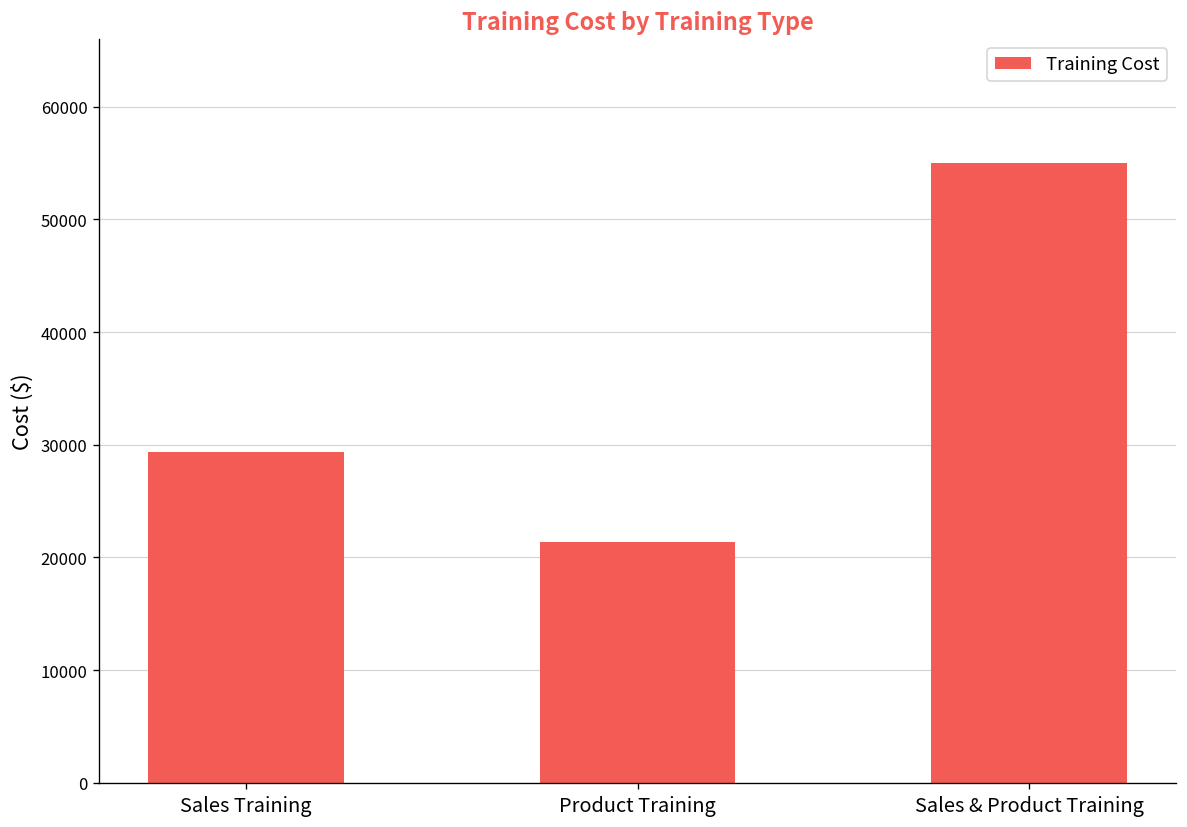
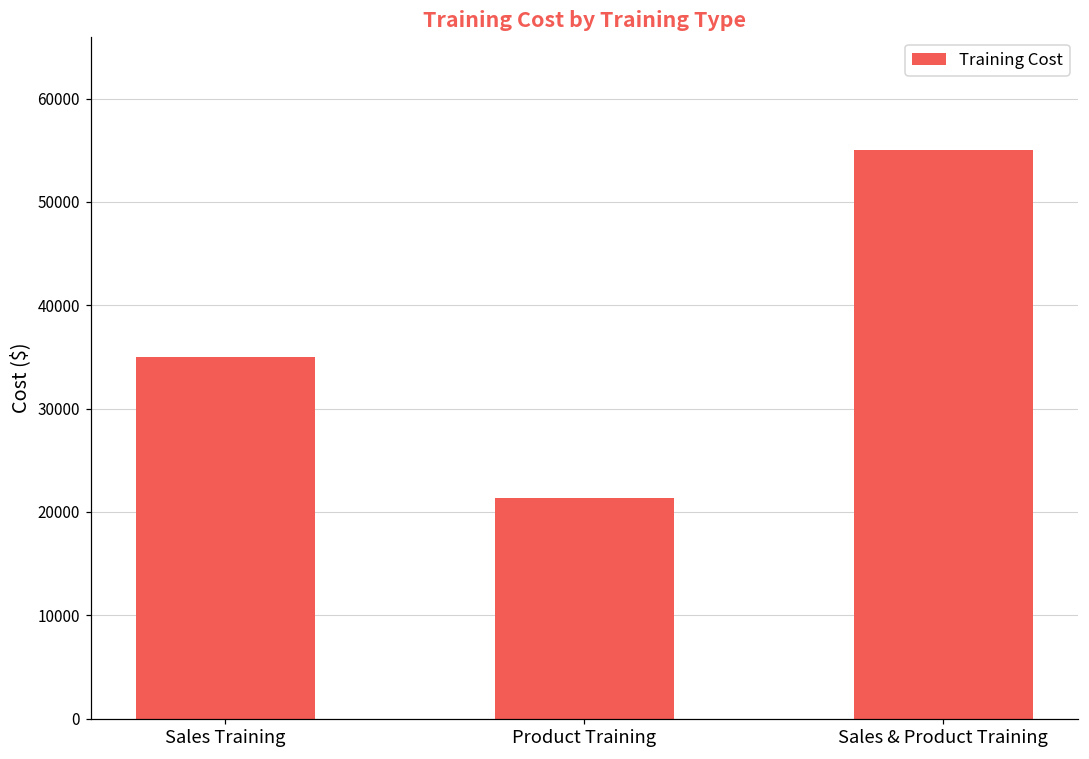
  {
-   "Sales Training": 29000,
+   "Sales Training": 35000,
    "Product Training": 21000,
    "Sales & Product Training": 55000
  }
